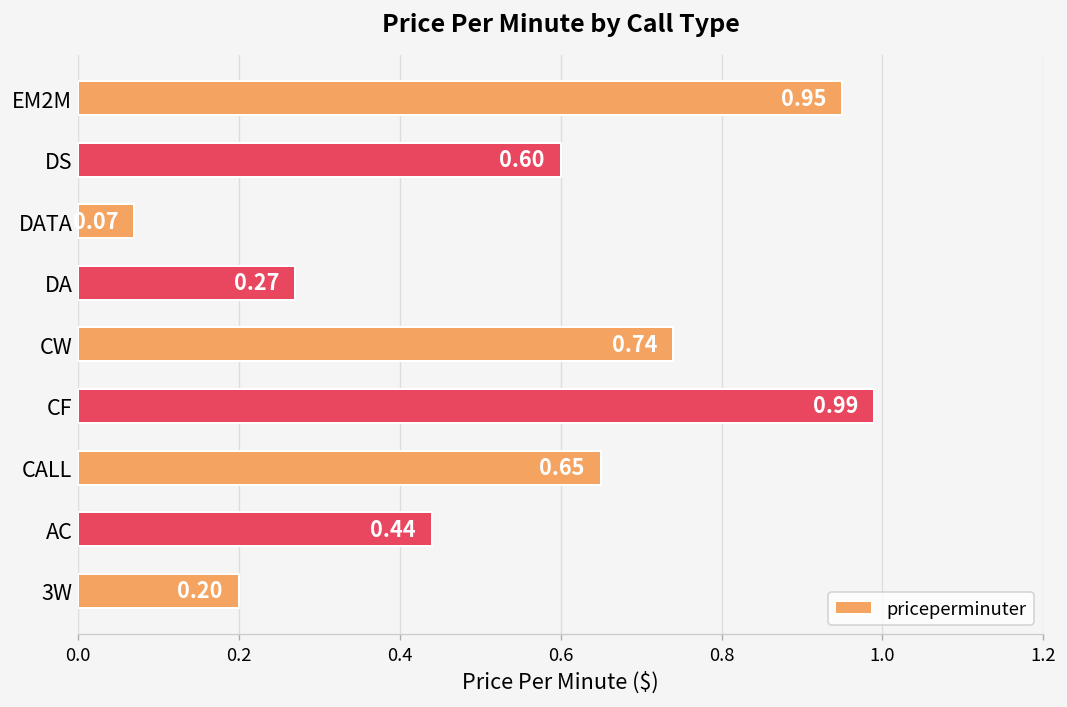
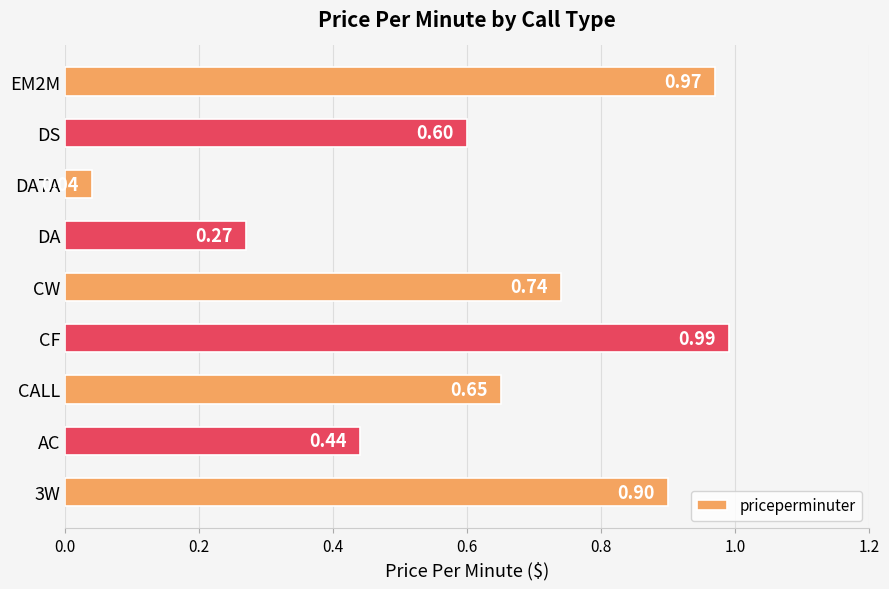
  {
-   "EM2M": 0.95,
+   "EM2M": 0.97,
    "DS": 0.60,
-   "DATA": 0.07,
+   "DATA": 0.04,
    "DA": 0.27,
    "CW": 0.74,
    "CF": 0.99,
    "CALL": 0.65,
    "AC": 0.44,
-   "3W": 0.20
+   "3W": 0.90
  }
